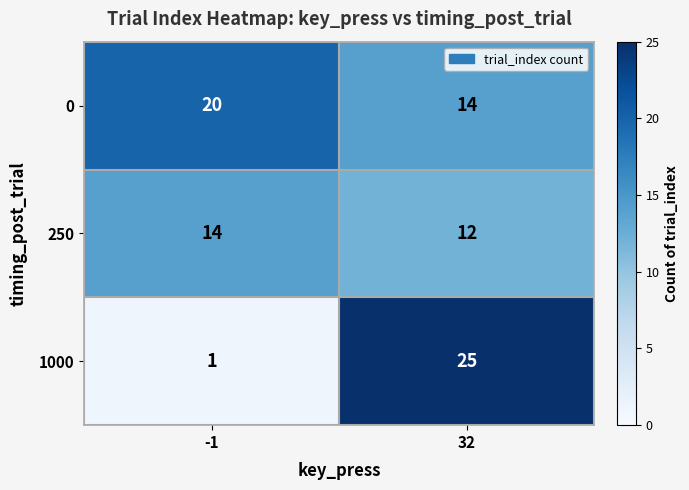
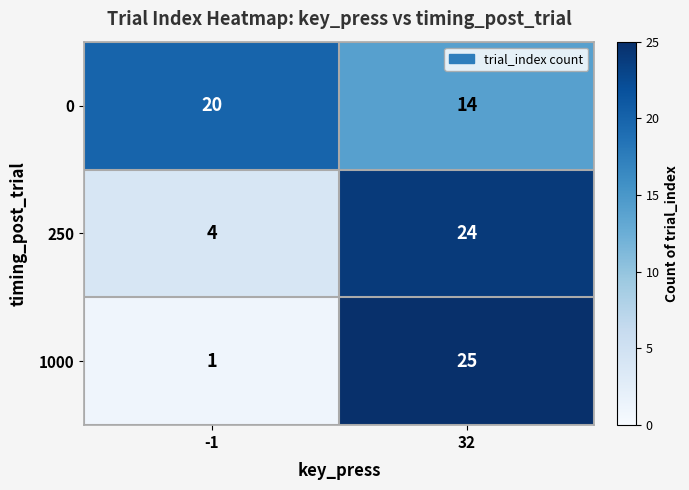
  {
    "0": {
      "-1": 20,
      "32": 14
    },
    "250": {
-     "-1": 14,
-     "32": 12
+     "-1": 4,
+     "32": 24
    },
    "1000": {
      "-1": 1,
      "32": 25
    }
  }
